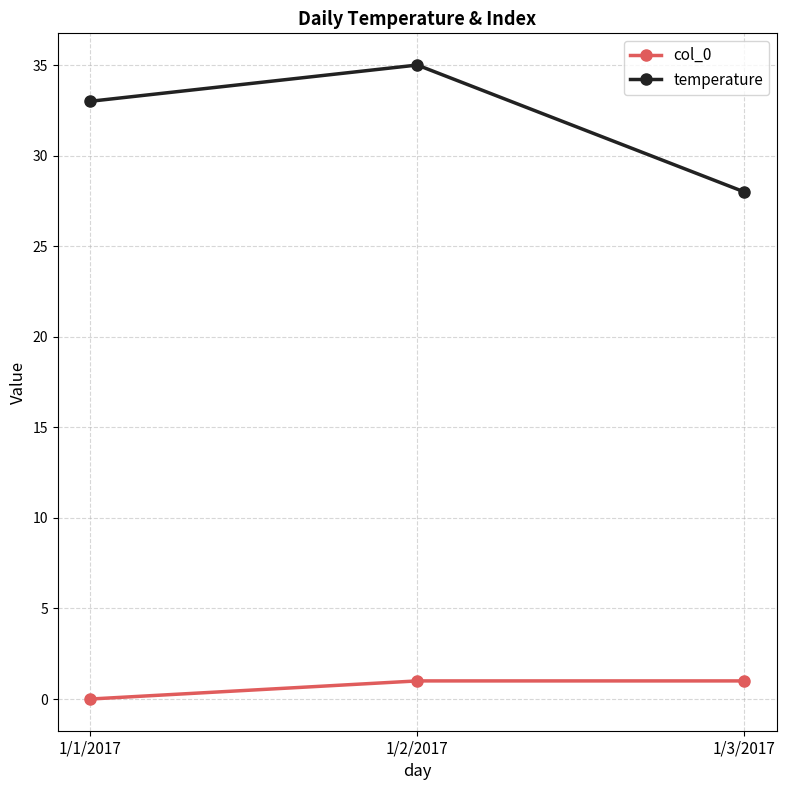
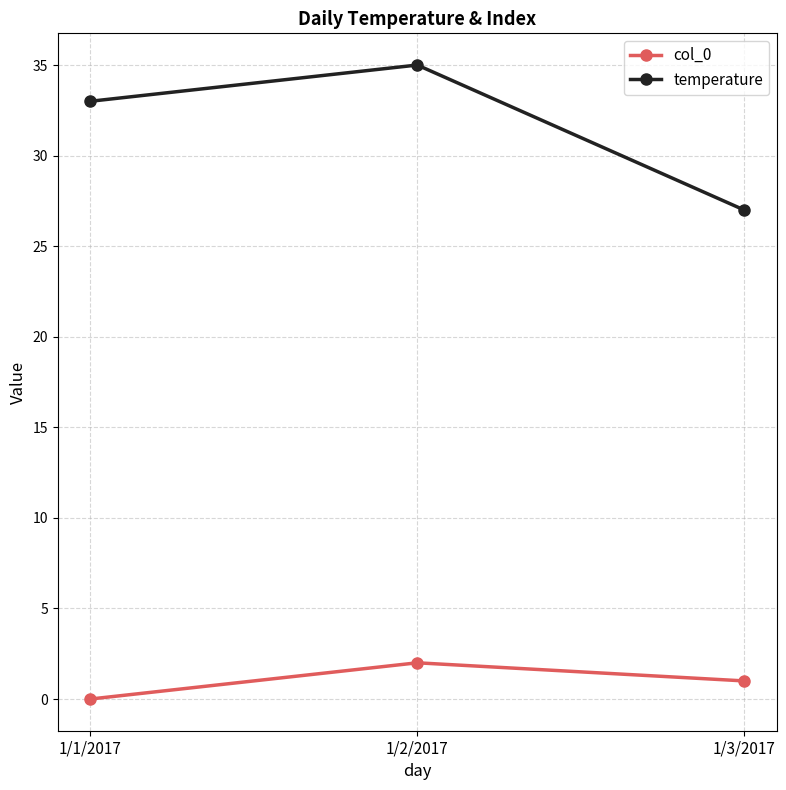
  {
    "col_0": {
      "1/1/2017": 0,
-     "1/2/2017": 1,
+     "1/2/2017": 2,
      "1/3/2017": 1
    },
    "temperature": {
      "1/1/2017": 33,
      "1/2/2017": 35,
-     "1/3/2017": 28
+     "1/3/2017": 27
    }
  }
